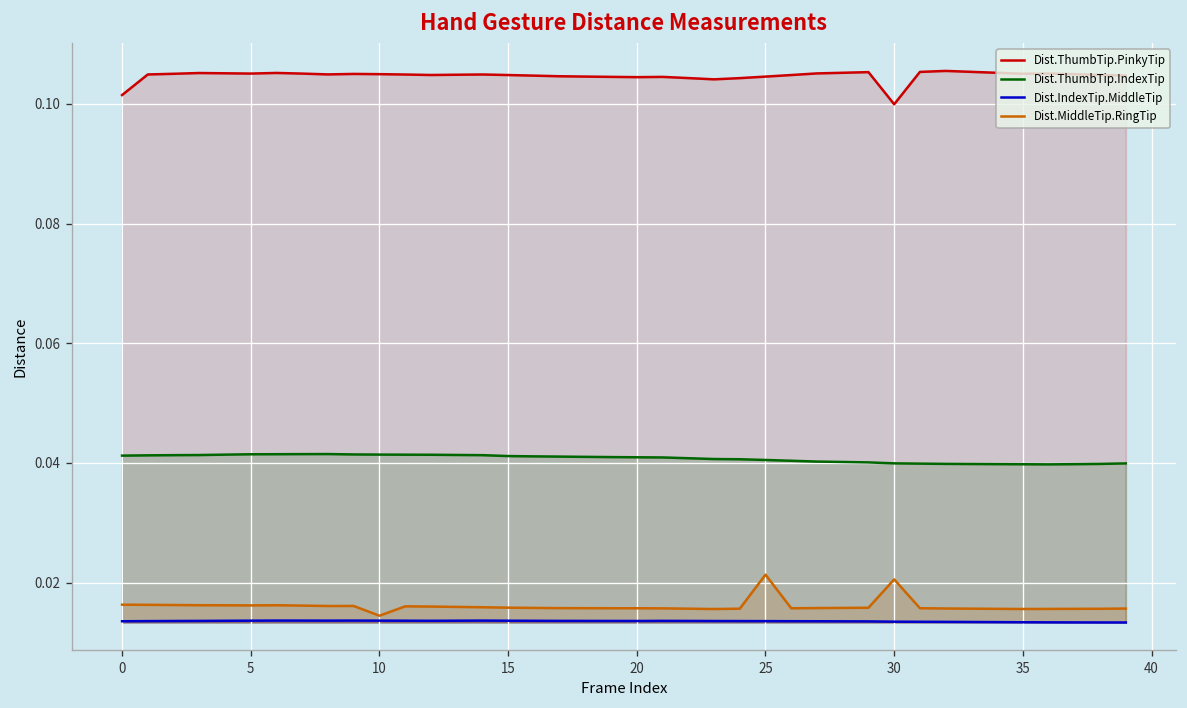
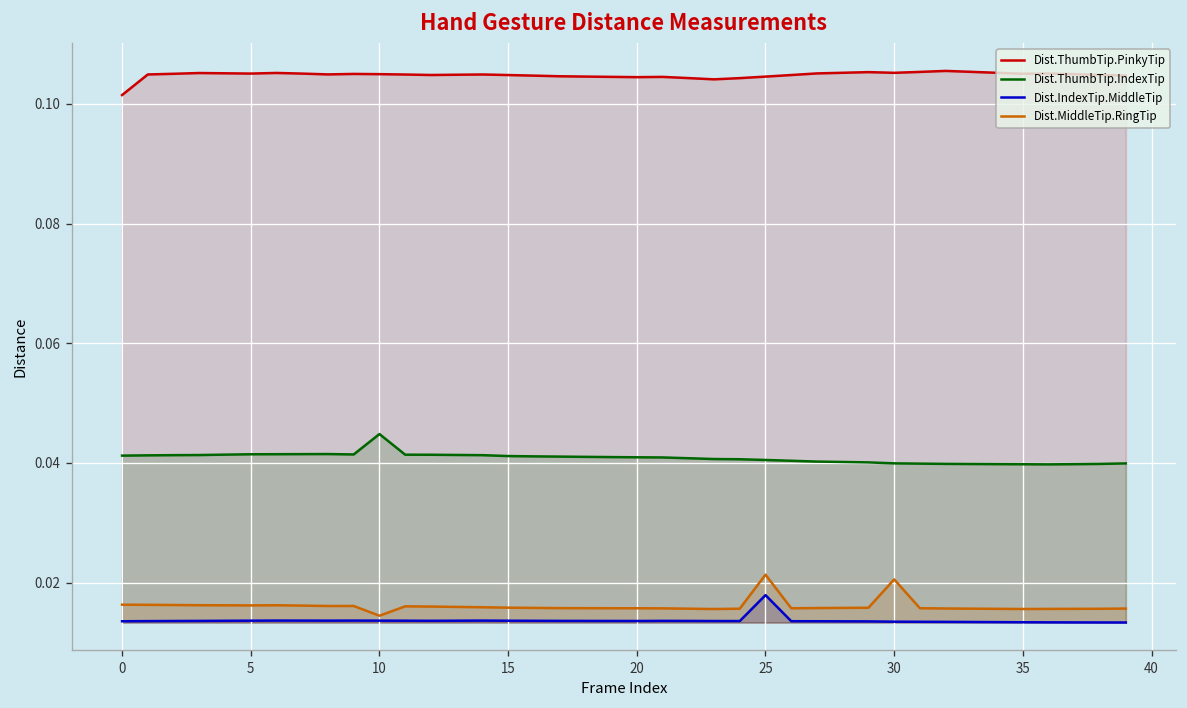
  {
    "Dist.ThumbTip.PinkyTip": {
      "0": 0.101,
      "5": 0.105,
      "10": 0.105,
      "15": 0.105,
      "20": 0.104,
      "25": 0.105,
-     "30": 0.100
+     "30": 0.105
    },
    "Dist.ThumbTip.IndexTip": {
      "0": 0.041,
      "5": 0.041,
-     "10": 0.041,
+     "10": 0.045,
      "15": 0.041,
      "20": 0.041,
      "25": 0.040,
      "30": 0.040,
      "35": 0.040
    },
    "Dist.IndexTip.MiddleTip": {
      "0": 0.014,
      "5": 0.014,
      "10": 0.014,
      "15": 0.014,
      "20": 0.014,
-     "25": 0.014,
+     "25": 0.018,
      "30": 0.013,
      "35": 0.013
    },
    "Dist.MiddleTip.RingTip": {
      "0": 0.016,
      "5": 0.016,
      "10": 0.014,
      "15": 0.016,
      "20": 0.016,
      "25": 0.021,
      "30": 0.021,
      "35": 0.016
    }
  }
